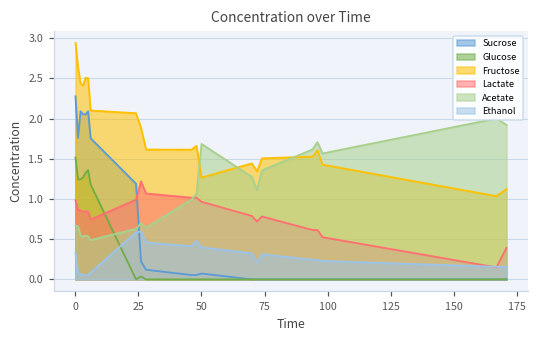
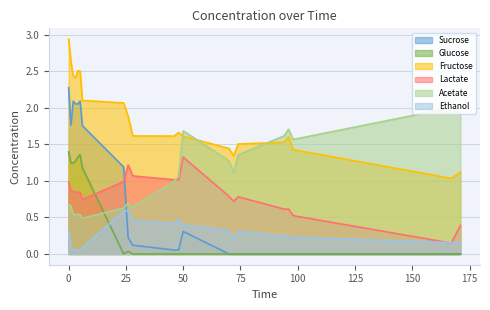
  {
    "Sucrose": {
      "0": 2.3,
-     "50": 0.1
+     "50": 0.3
    },
    "Glucose": {
-     "0": 1.5,
+     "0": 1.4,
      "50": 0.0
    },
    "Fructose": {
      "0": 2.9,
-     "50": 1.3
+     "50": 1.6
    },
    "Lactate": {
      "0": 1.0,
-     "50": 1.0
+     "50": 1.3
    },
    "Acetate": {
      "0": 0.7,
      "50": 1.7
    },
    "Ethanol": {
      "0": 0.3,
      "50": 0.4
    }
  }
